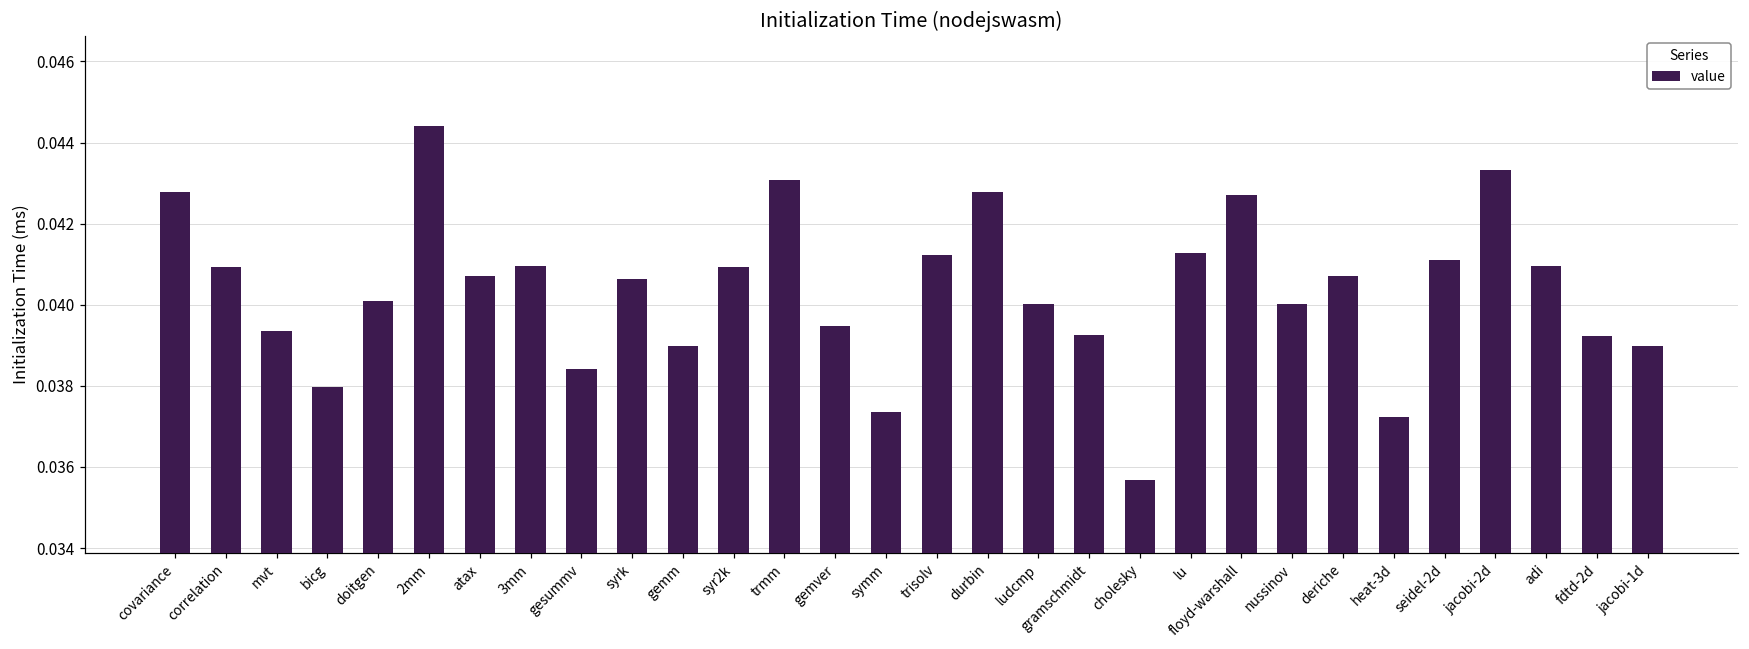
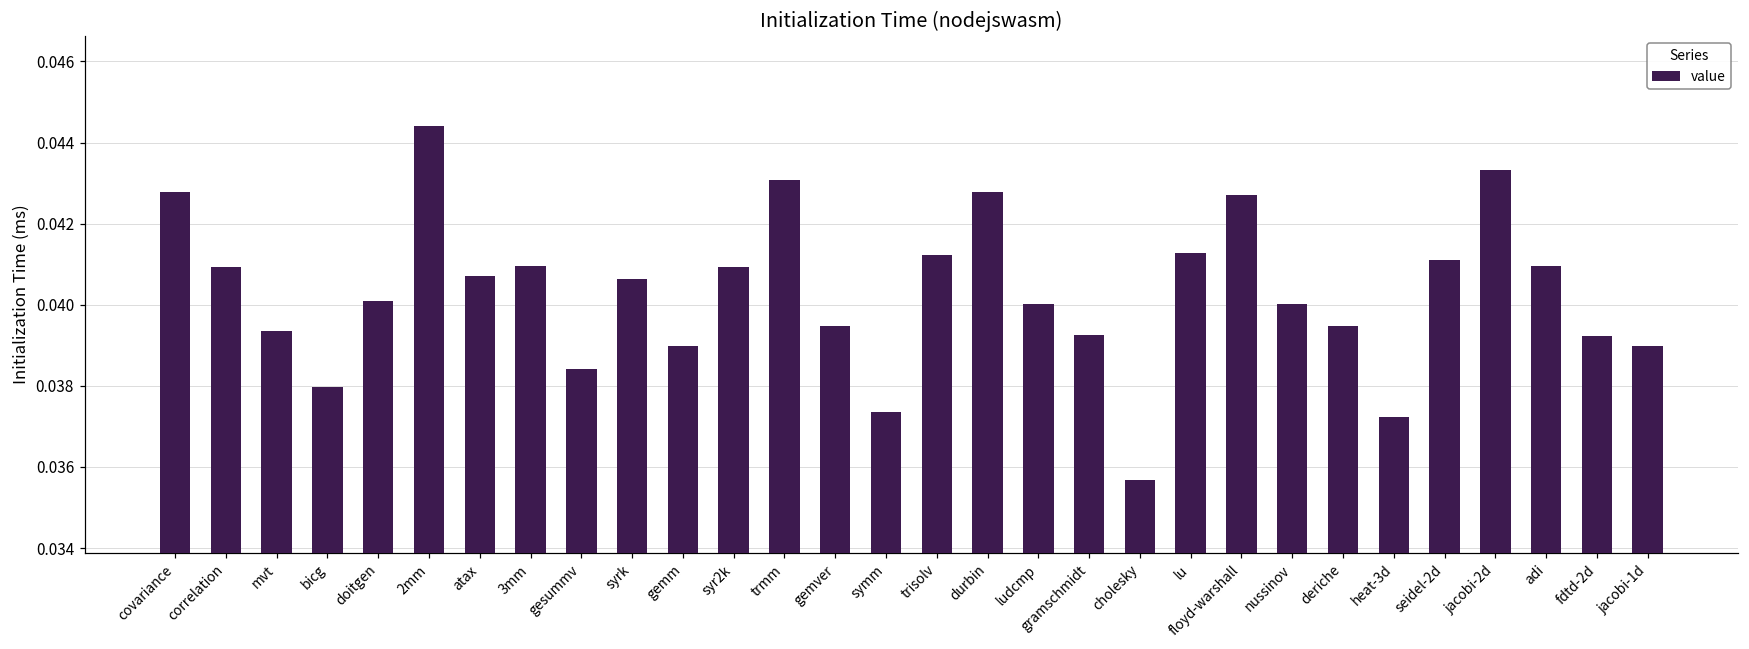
  {
    "covariance": 0.0428,
    "correlation": 0.0409,
    "mvt": 0.0394,
    "bicg": 0.0380,
    "doitgen": 0.0401,
    "2mm": 0.0444,
    "atax": 0.0407,
    "3mm": 0.0409,
    "gesummv": 0.0384,
    "syrk": 0.0406,
    "gemm": 0.0390,
    "syr2k": 0.0409,
    "trmm": 0.0431,
    "gemver": 0.0395,
    "symm": 0.0374,
    "trisolv": 0.0412,
    "durbin": 0.0428,
    "ludcmp": 0.0400,
    "gramschmidt": 0.0392,
    "cholesky": 0.0357,
    "lu": 0.0413,
    "floyd-warshall": 0.0427,
    "nussinov": 0.0400,
-   "deriche": 0.0407,
+   "deriche": 0.0395,
    "heat-3d": 0.0372,
    "seidel-2d": 0.0411,
    "jacobi-2d": 0.0433,
    "adi": 0.0410,
    "fdtd-2d": 0.0392,
    "jacobi-1d": 0.0390
  }
